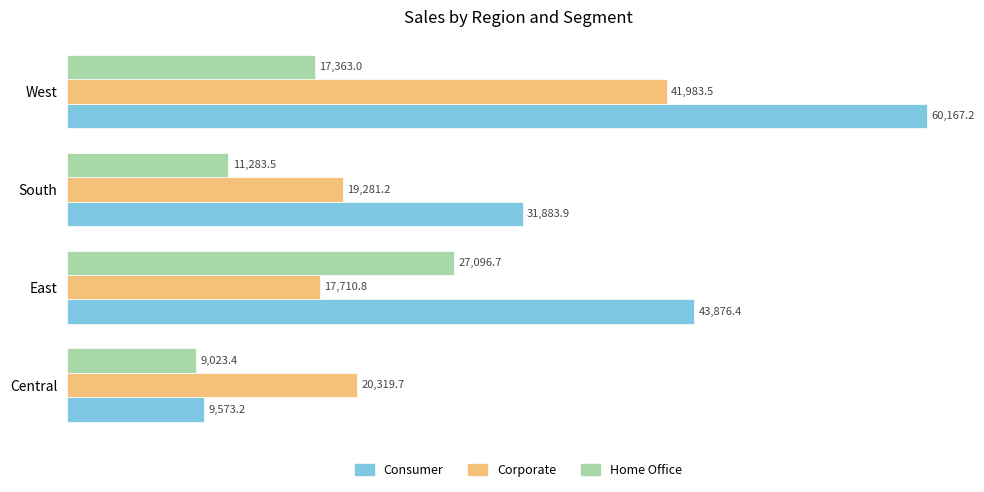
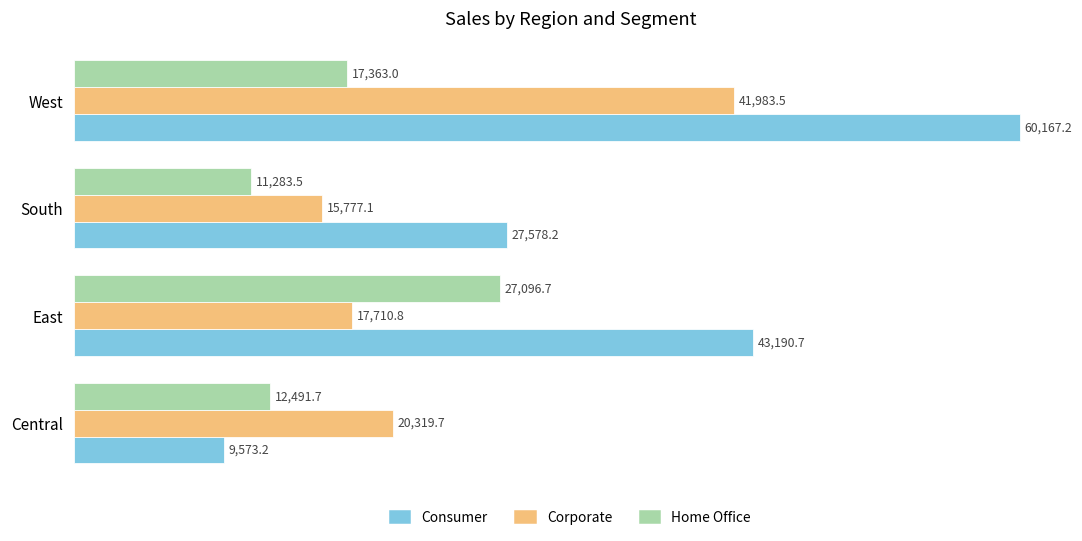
  {
    "Consumer": {
      "West": "60,167.2",
-     "South": "31,883.9",
-     "East": "43,876.4",
+     "South": "27,578.2",
+     "East": "43,190.7",
      "Central": "9,573.2"
    },
    "Corporate": {
      "West": "41,983.5",
-     "South": "19,281.2",
+     "South": "15,777.1",
      "East": "17,710.8",
      "Central": "20,319.7"
    },
    "Home Office": {
      "West": "17,363.0",
      "South": "11,283.5",
      "East": "27,096.7",
-     "Central": "9,023.4"
+     "Central": "12,491.7"
    }
  }
